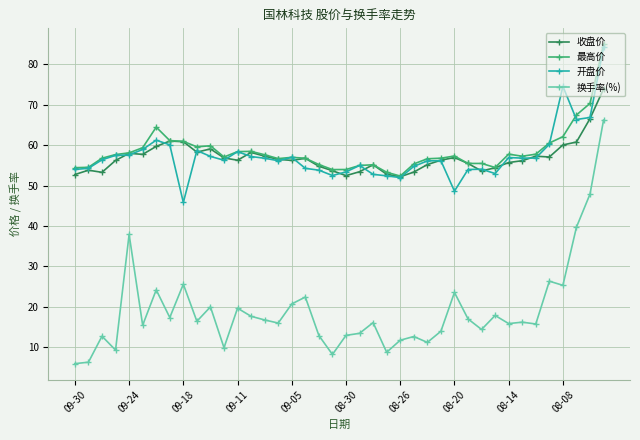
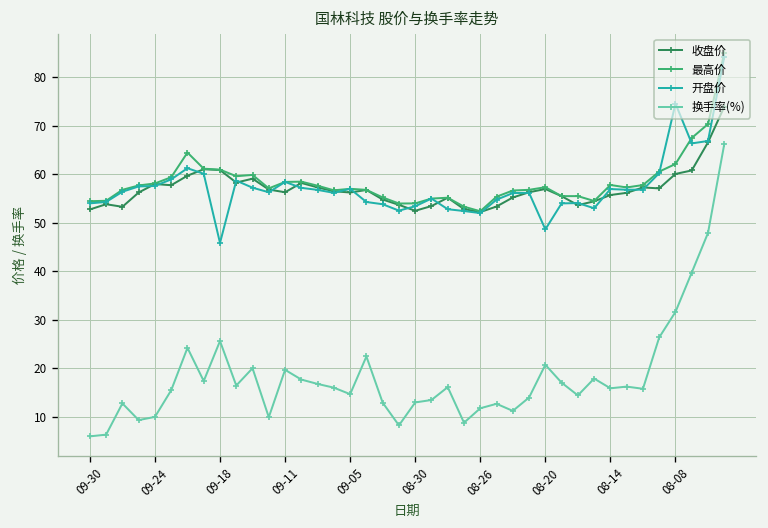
  {
    "开盘价": {
      "09-18": 46,
      "08-20": 49,
      "08-14": 57
    },
    "换手率(%)": {
      "09-30": 6,
-     "09-24": 38,
+     "09-24": 10,
      "09-18": 26,
      "09-11": 20,
-     "09-05": 21,
+     "09-05": 15,
      "08-30": 13,
      "08-26": 12,
-     "08-20": 24,
+     "08-20": 21,
      "08-14": 16,
-     "08-08": 25
+     "08-08": 32
    }
  }
